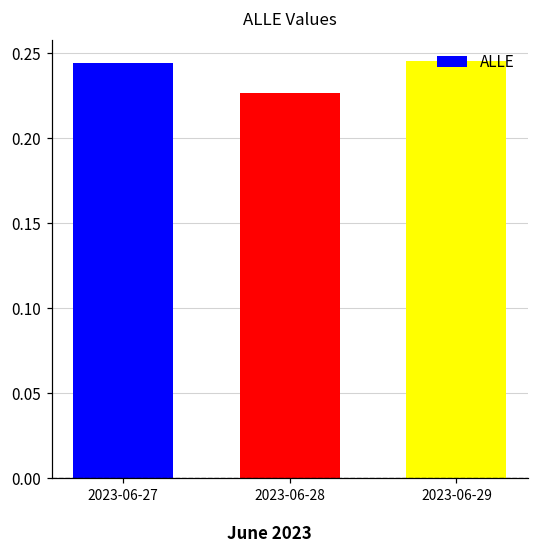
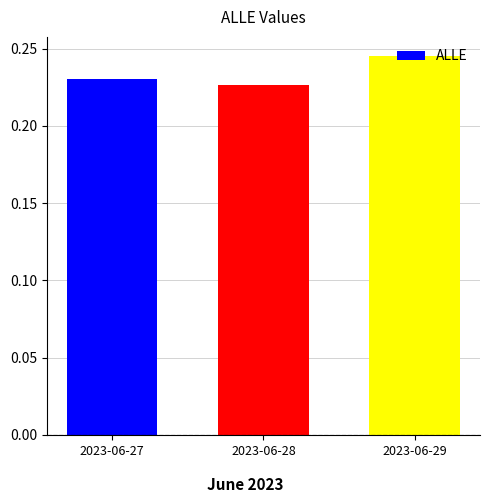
  {
-   "2023-06-27": 0.244,
+   "2023-06-27": 0.231,
    "2023-06-28": 0.226,
    "2023-06-29": 0.245
  }
